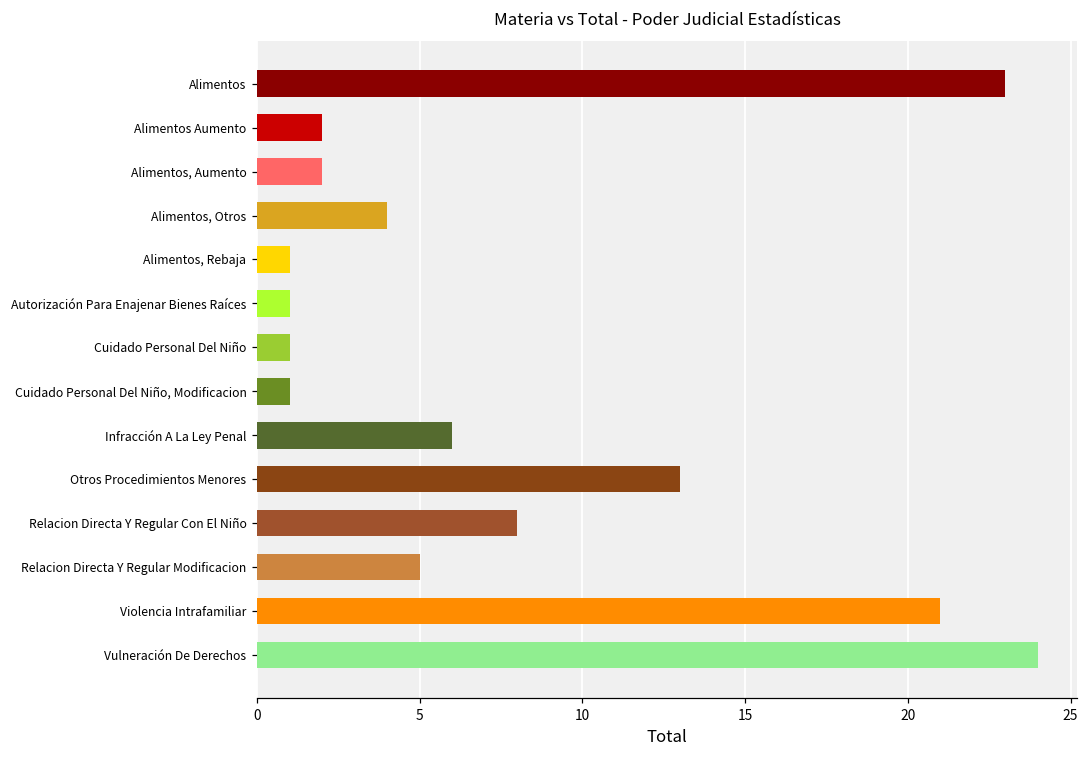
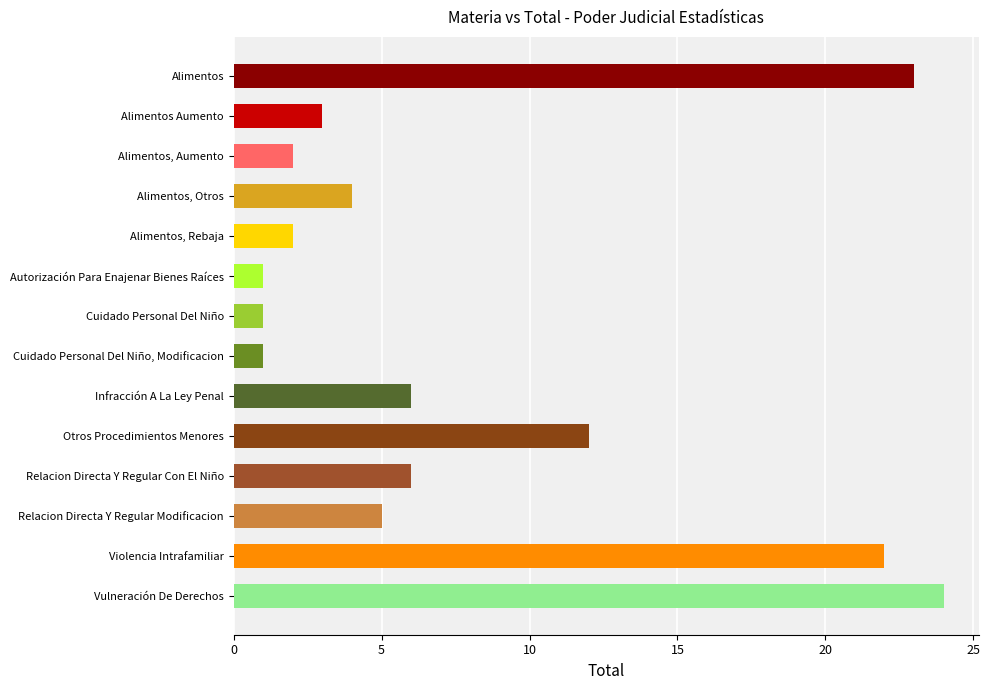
  {
    "Alimentos": 23,
-   "Alimentos Aumento": 2,
+   "Alimentos Aumento": 3,
    "Alimentos, Aumento": 2,
    "Alimentos, Otros": 4,
-   "Alimentos, Rebaja": 1,
+   "Alimentos, Rebaja": 2,
    "Autorización Para Enajenar Bienes Raíces": 1,
    "Cuidado Personal Del Niño": 1,
    "Cuidado Personal Del Niño, Modificacion": 1,
    "Infracción A La Ley Penal": 6,
-   "Otros Procedimientos Menores": 13,
-   "Relacion Directa Y Regular Con El Niño": 8,
+   "Otros Procedimientos Menores": 12,
+   "Relacion Directa Y Regular Con El Niño": 6,
    "Relacion Directa Y Regular Modificacion": 5,
-   "Violencia Intrafamiliar": 21,
+   "Violencia Intrafamiliar": 22,
    "Vulneración De Derechos": 24
  }
